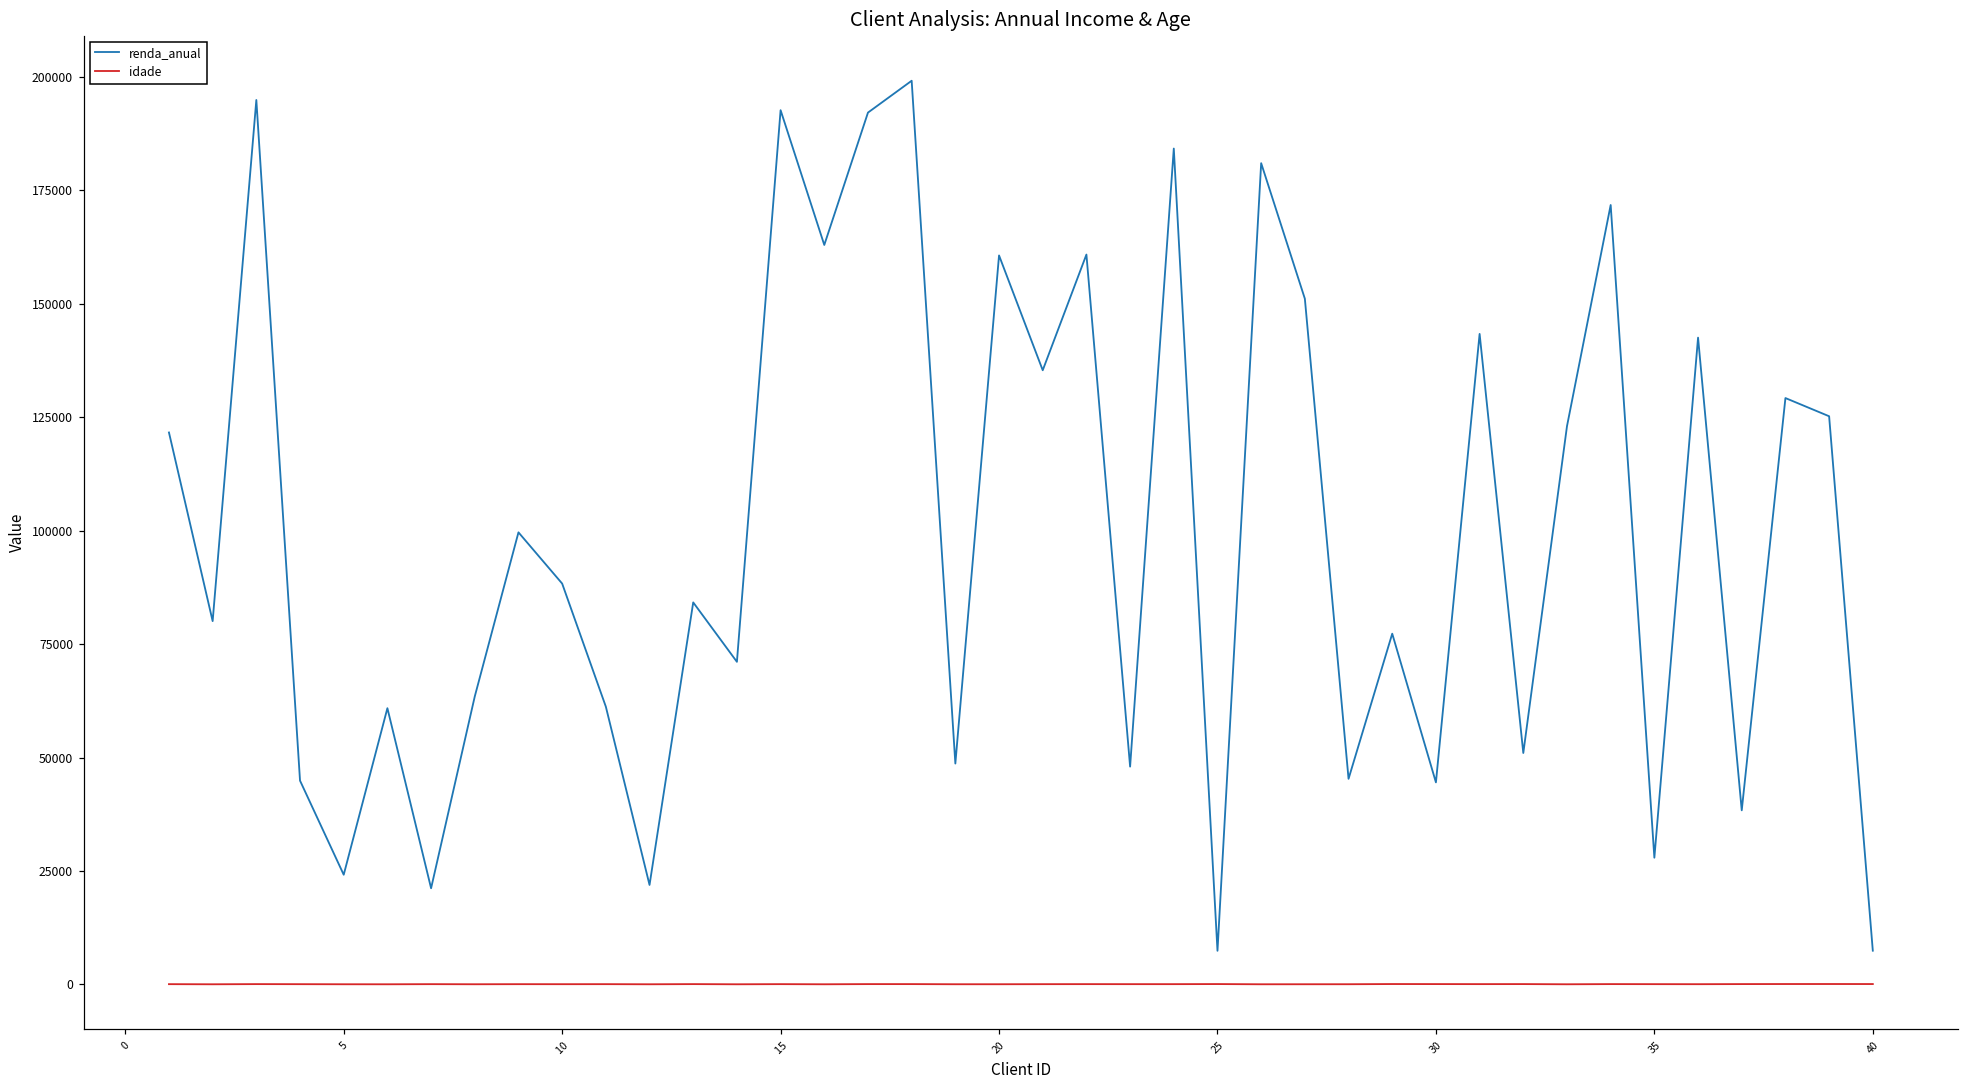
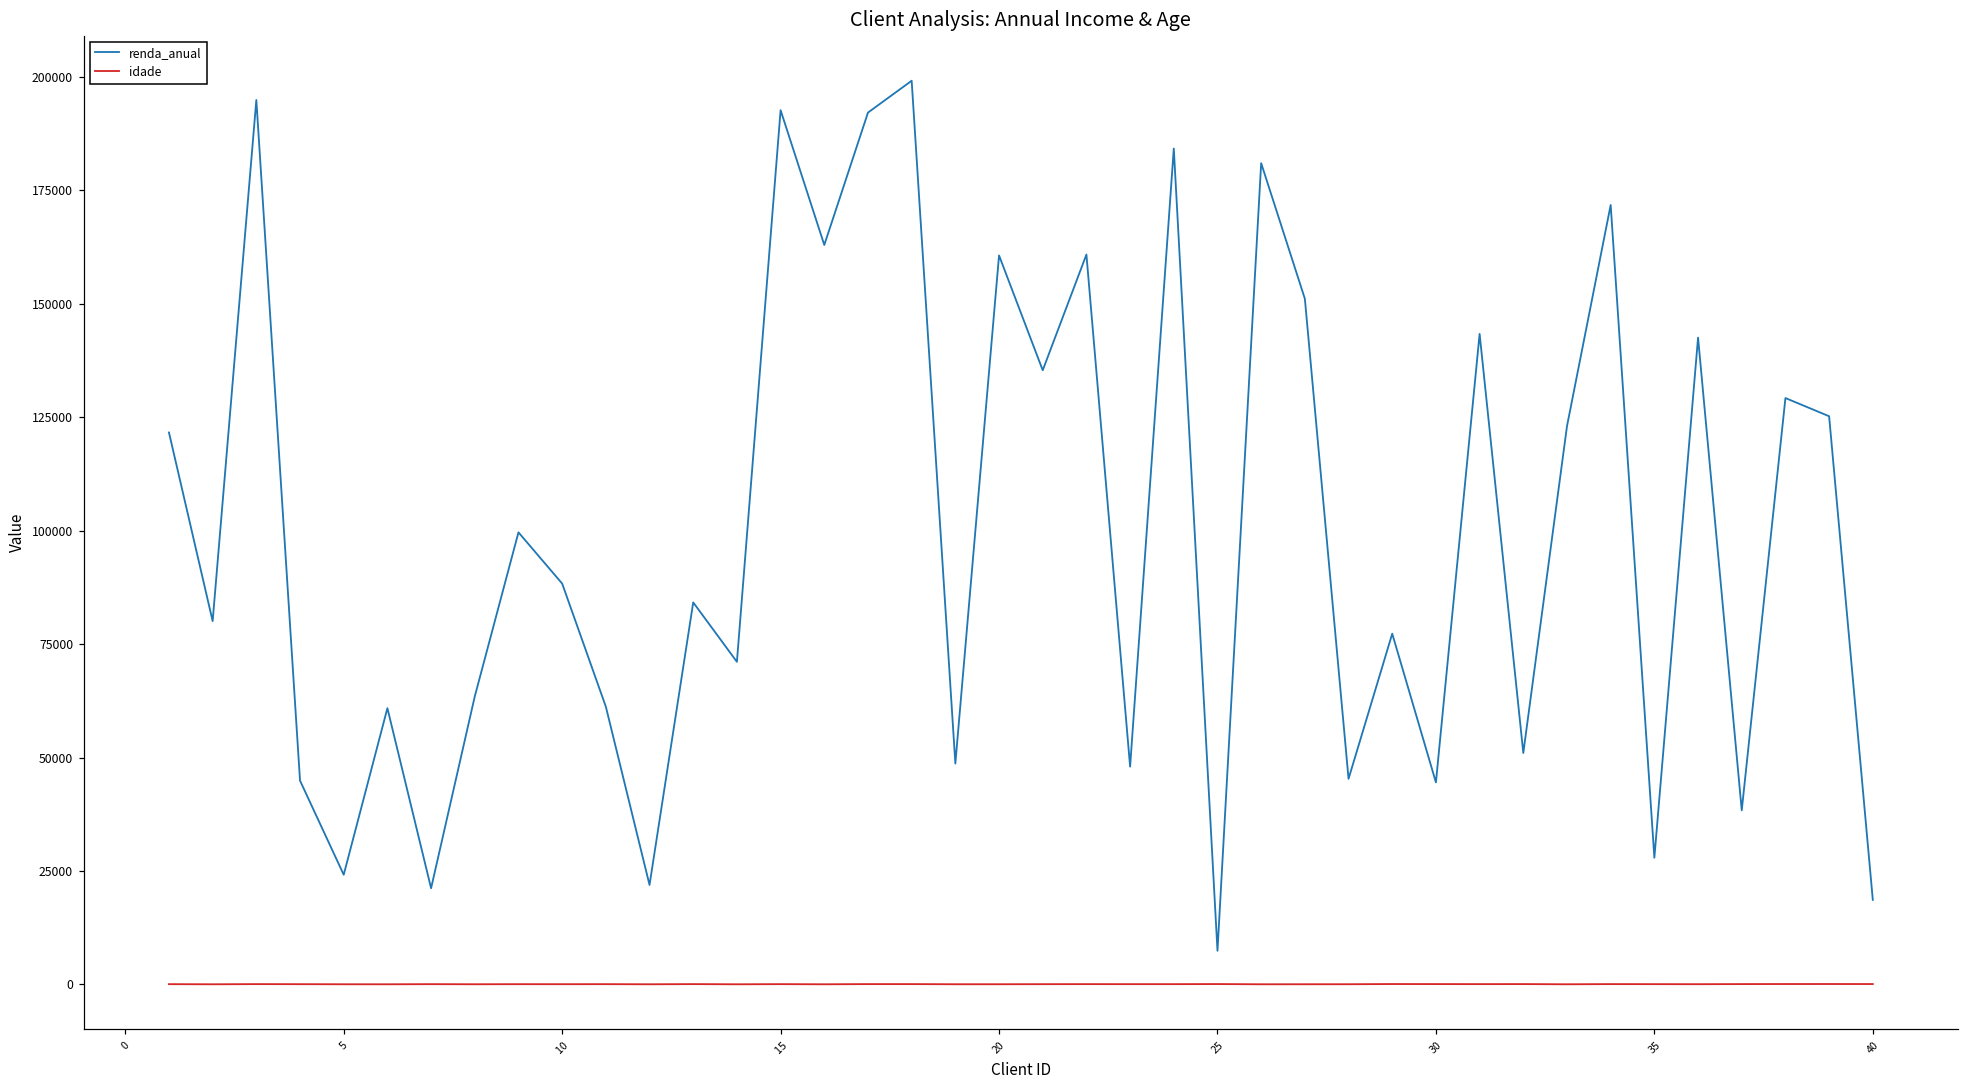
  {
    "renda_anual": {
      "5": 24000,
      "10": 88000,
      "15": 193000,
      "20": 161000,
      "25": 7000,
      "30": 45000,
      "35": 28000,
-     "40": 7000
+     "40": 19000
    },
    "idade": {
      "5": 0,
      "10": 0,
      "15": 0,
      "20": 0,
      "25": 0,
      "30": 0,
      "35": 0,
      "40": 0
    }
  }
